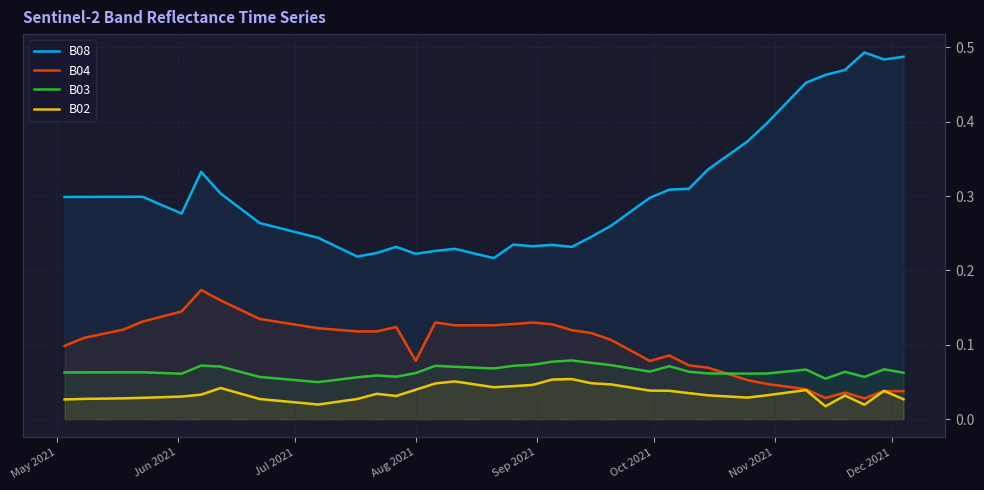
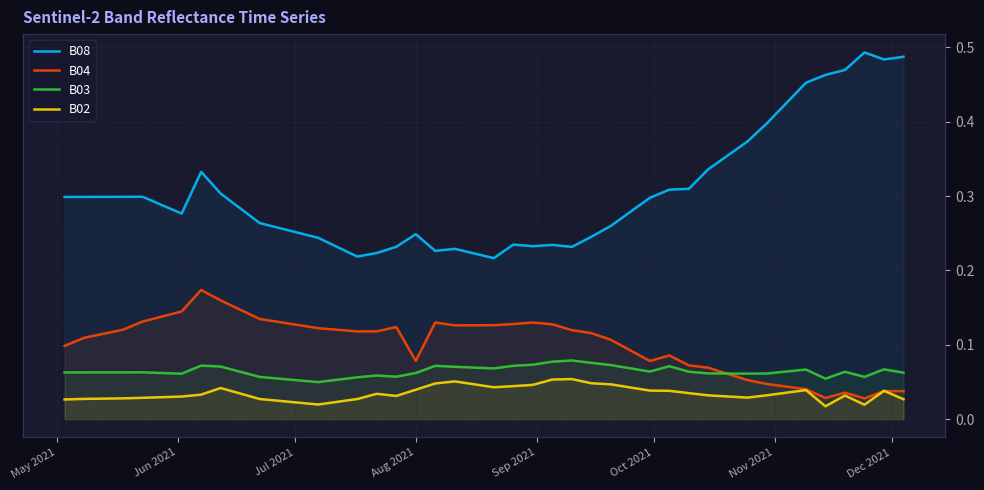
  {
    "B08": {
-     "Aug 2021": 0.22
+     "Aug 2021": 0.25
    },
    "B04": {
      "Aug 2021": 0.08
    },
    "B03": {
      "Aug 2021": 0.06
    },
    "B02": {
      "Aug 2021": 0.04
    }
  }
